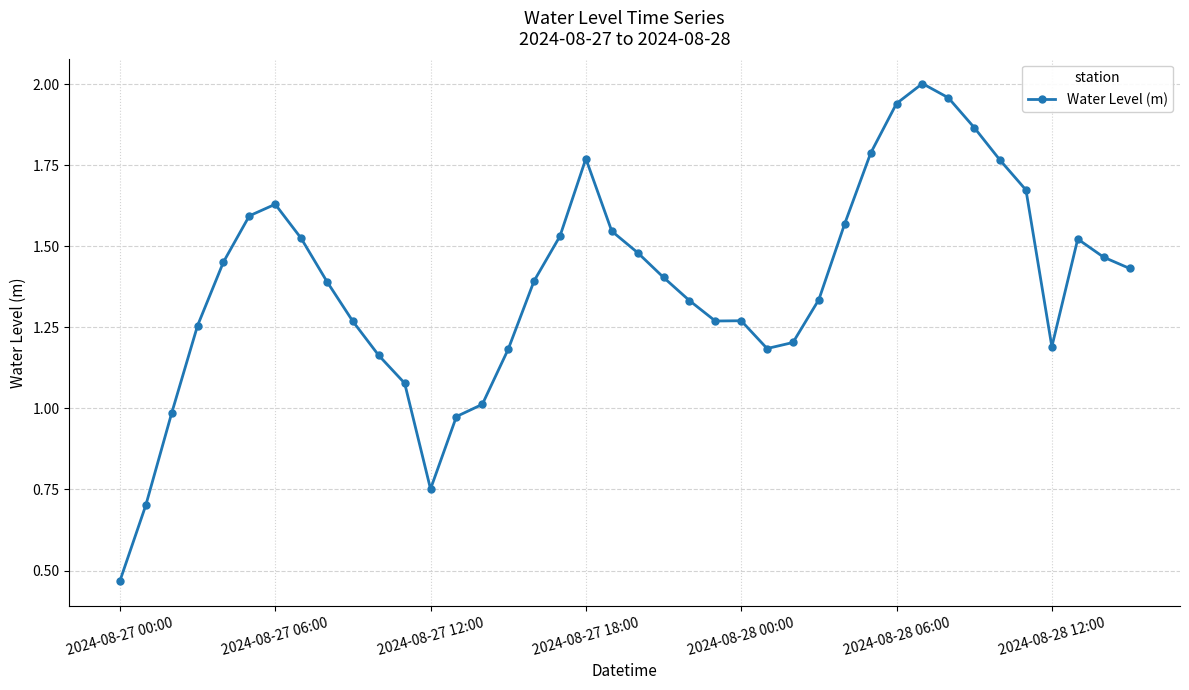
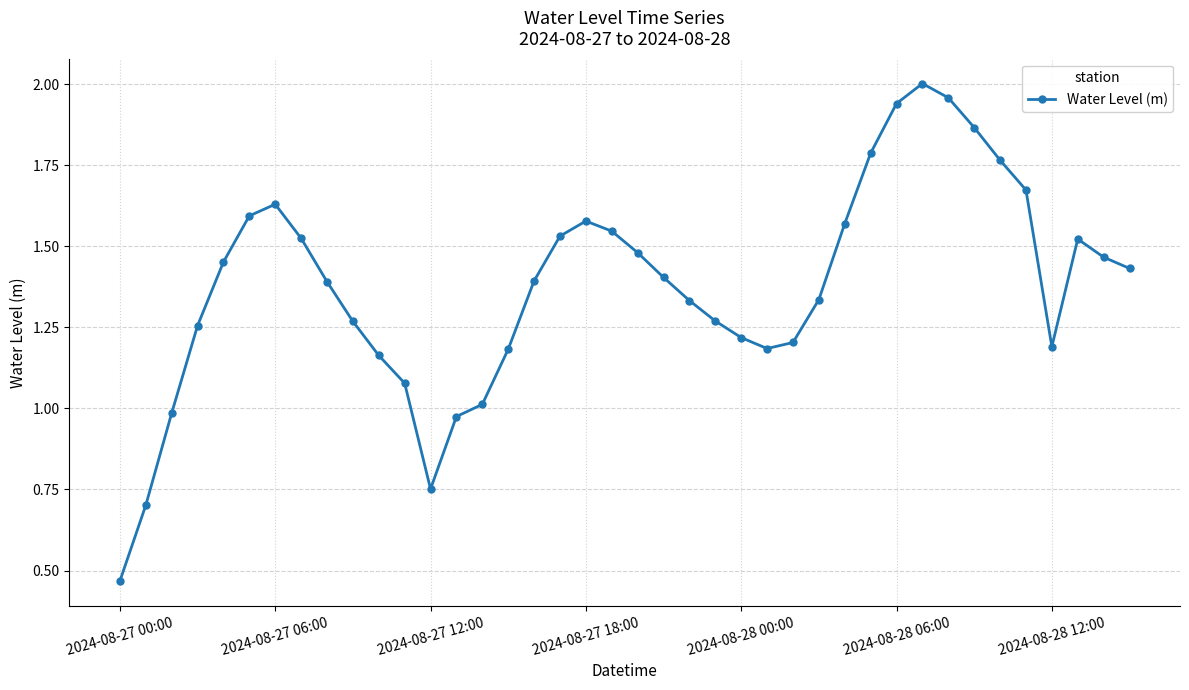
  {
    "2024-08-27 00:00": 0.47,
    "2024-08-27 06:00": 1.63,
    "2024-08-27 12:00": 0.75,
-   "2024-08-27 18:00": 1.77,
-   "2024-08-28 00:00": 1.27,
+   "2024-08-27 18:00": 1.58,
+   "2024-08-28 00:00": 1.22,
    "2024-08-28 06:00": 1.94,
    "2024-08-28 12:00": 1.19
  }
